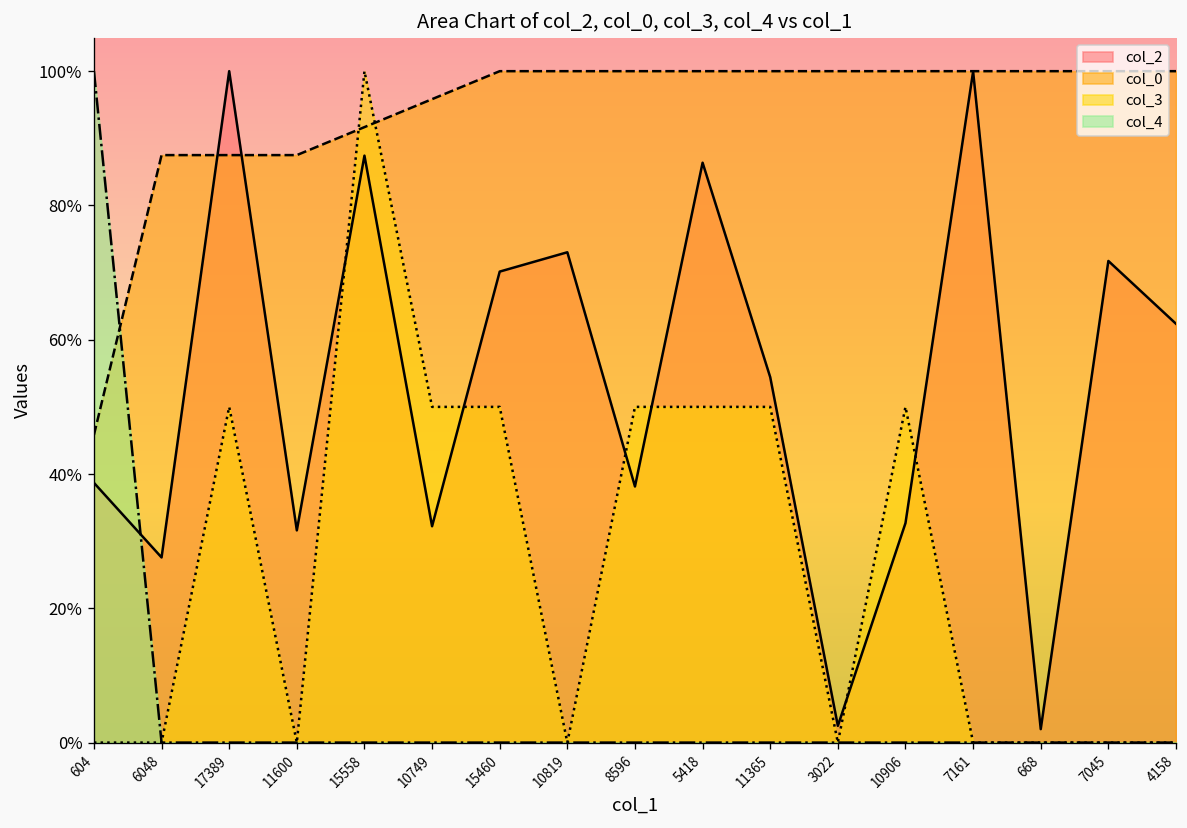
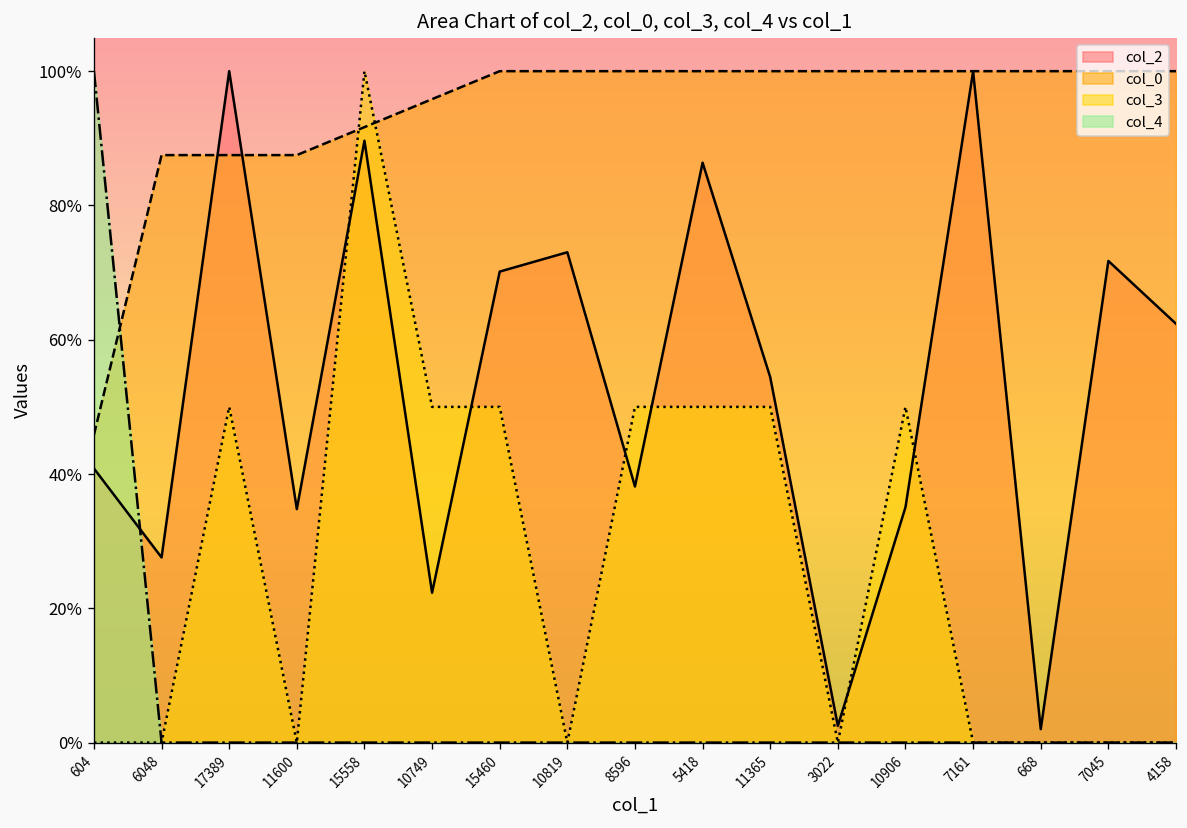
  {
    "col_2": {
-     "604": "39%",
+     "604": "41%",
      "6048": "28%",
      "17389": "100%",
-     "11600": "32%",
-     "15558": "87%",
-     "10749": "32%",
+     "11600": "35%",
+     "15558": "90%",
+     "10749": "22%",
      "15460": "70%",
      "10819": "73%",
      "8596": "38%",
      "5418": "86%",
      "11365": "54%",
      "3022": "2%",
-     "10906": "33%",
+     "10906": "35%",
      "668": "2%",
      "7045": "72%",
      "4158": "62%"
    },
    "col_4": {
      "604": "100%",
      "17389": "0%",
      "15558": "0%",
      "10749": "0%",
      "15460": "0%",
      "8596": "0%",
      "5418": "0%",
      "11365": "0%",
      "10906": "0%"
    }
  }
